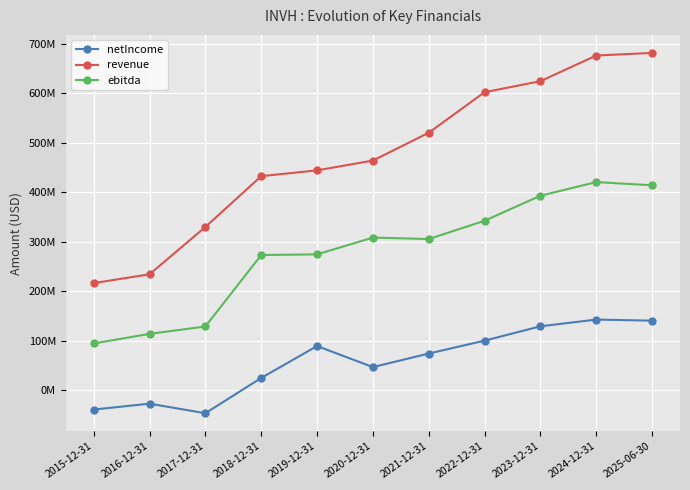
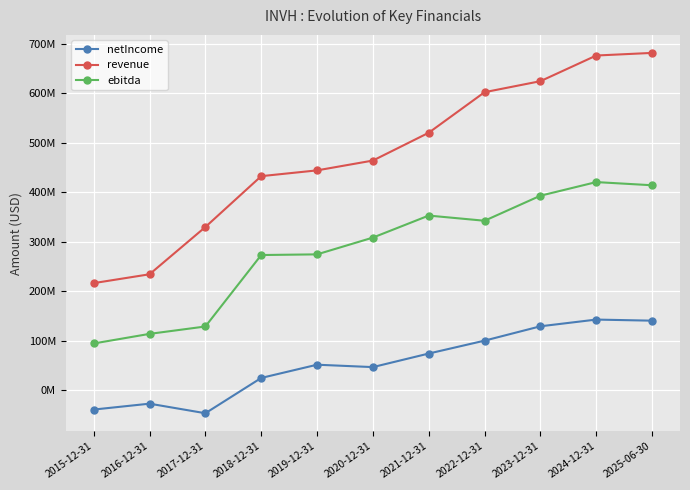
  {
    "netIncome": {
      "2015-12-31": -40000000,
      "2016-12-31": -30000000,
      "2017-12-31": -50000000,
      "2018-12-31": 30000000,
-     "2019-12-31": 90000000,
+     "2019-12-31": 50000000,
      "2020-12-31": 50000000,
      "2021-12-31": 70000000,
      "2022-12-31": 100000000,
      "2023-12-31": 130000000,
      "2024-12-31": 140000000,
      "2025-06-30": 140000000
    },
    "revenue": {
      "2015-12-31": 220000000,
      "2016-12-31": 230000000,
      "2017-12-31": 330000000,
      "2018-12-31": 430000000,
      "2019-12-31": 440000000,
      "2020-12-31": 460000000,
      "2021-12-31": 520000000,
      "2022-12-31": 600000000,
      "2023-12-31": 620000000,
      "2024-12-31": 680000000,
      "2025-06-30": 680000000
    },
    "ebitda": {
      "2015-12-31": 90000000,
      "2016-12-31": 110000000,
      "2017-12-31": 130000000,
      "2018-12-31": 270000000,
      "2019-12-31": 270000000,
      "2020-12-31": 310000000,
-     "2021-12-31": 310000000,
+     "2021-12-31": 350000000,
      "2022-12-31": 340000000,
      "2023-12-31": 390000000,
      "2024-12-31": 420000000,
      "2025-06-30": 410000000
    }
  }
